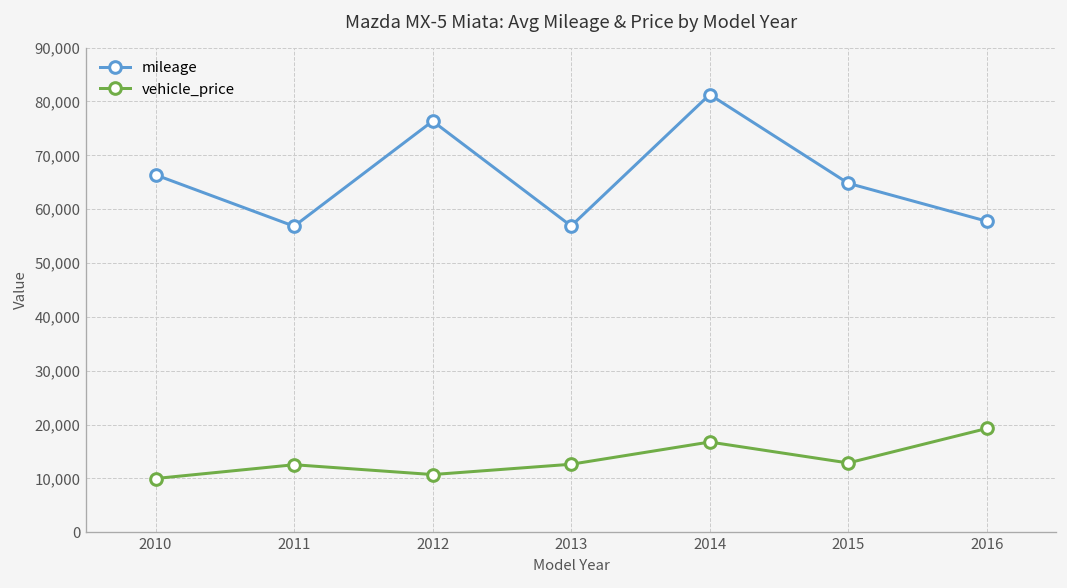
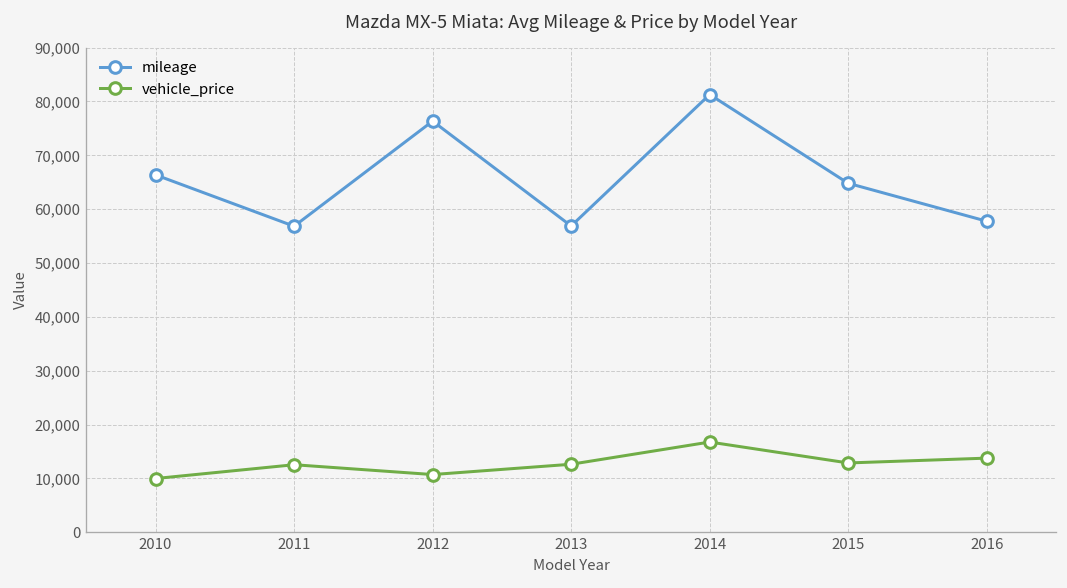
  {
    "mileage": {
      "2010": "66,000",
      "2011": "57,000",
      "2012": "76,000",
      "2013": "57,000",
      "2014": "81,000",
      "2015": "65,000",
      "2016": "58,000"
    },
    "vehicle_price": {
      "2010": "10,000",
      "2011": "13,000",
      "2012": "11,000",
      "2013": "13,000",
      "2014": "17,000",
      "2015": "13,000",
-     "2016": "19,000"
+     "2016": "14,000"
    }
  }
